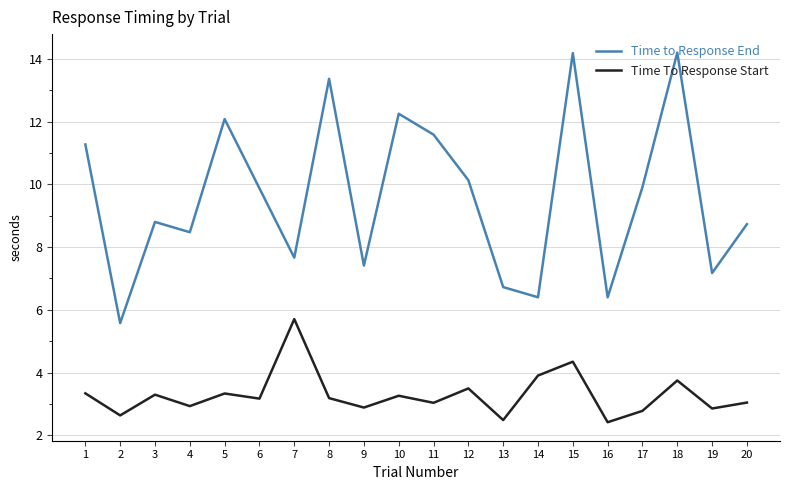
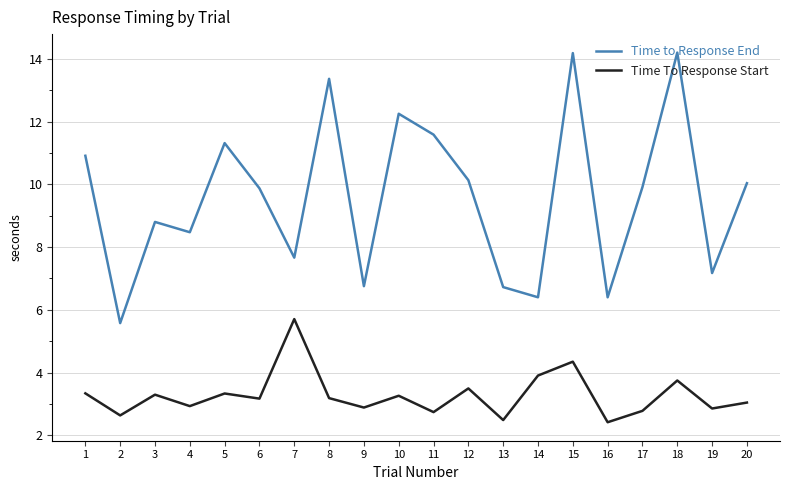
  {
    "Time to Response End": {
-     "1": 11.3,
+     "1": 10.9,
      "2": 5.6,
      "3": 8.8,
      "4": 8.5,
-     "5": 12.1,
+     "5": 11.3,
      "6": 9.9,
      "7": 7.7,
      "8": 13.4,
-     "9": 7.4,
+     "9": 6.8,
      "10": 12.3,
      "11": 11.6,
      "12": 10.1,
      "13": 6.7,
      "14": 6.4,
      "15": 14.2,
      "16": 6.4,
      "17": 9.9,
      "18": 14.2,
      "19": 7.2,
-     "20": 8.7
+     "20": 10.0
    },
    "Time To Response Start": {
      "1": 3.3,
      "2": 2.6,
      "3": 3.3,
      "4": 2.9,
      "5": 3.3,
      "6": 3.2,
      "7": 5.7,
      "8": 3.2,
      "9": 2.9,
      "10": 3.3,
-     "11": 3.0,
+     "11": 2.7,
      "12": 3.5,
      "13": 2.5,
      "14": 3.9,
      "15": 4.3,
      "16": 2.4,
      "17": 2.8,
      "18": 3.7,
      "19": 2.9,
      "20": 3.0
    }
  }
